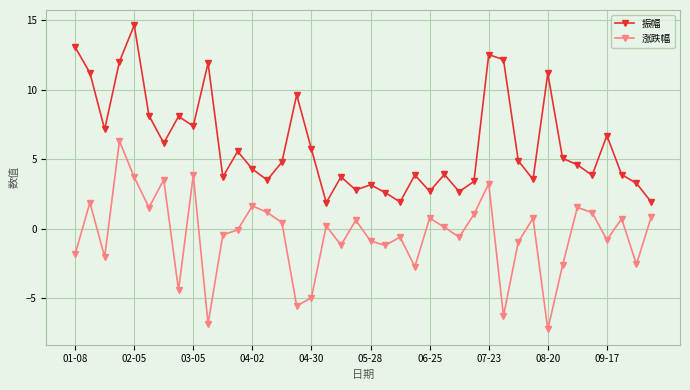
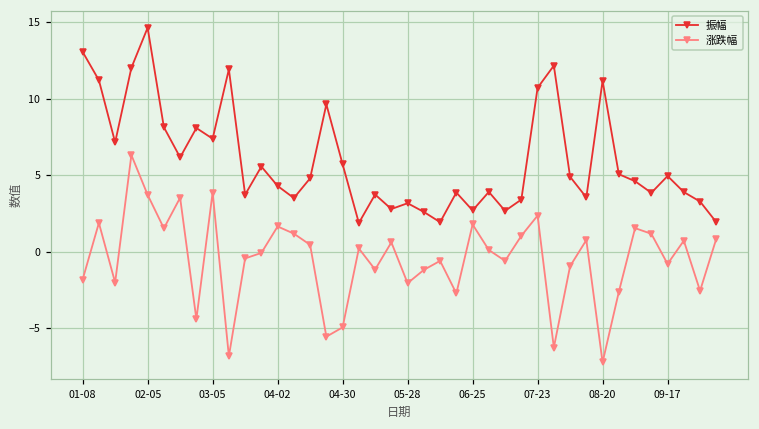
  {
    "振幅": {
      "01-08": 13.1,
      "02-05": 14.6,
      "03-05": 7.4,
      "04-02": 4.3,
      "04-30": 5.7,
      "05-28": 3.2,
      "06-25": 2.7,
-     "07-23": 12.5,
+     "07-23": 10.7,
      "08-20": 11.2,
-     "09-17": 6.7
+     "09-17": 4.9
    },
    "涨跌幅": {
      "01-08": -1.8,
      "02-05": 3.7,
      "03-05": 3.9,
      "04-02": 1.6,
      "04-30": -5.0,
-     "05-28": -0.9,
-     "06-25": 0.8,
-     "07-23": 3.2,
+     "05-28": -2.1,
+     "06-25": 1.8,
+     "07-23": 2.4,
      "08-20": -7.3,
      "09-17": -0.8
    }
  }
